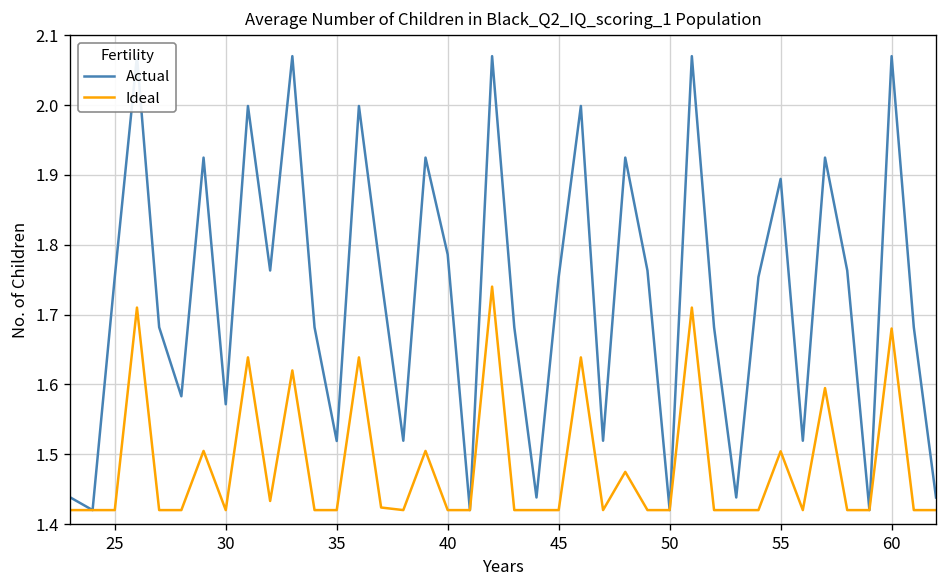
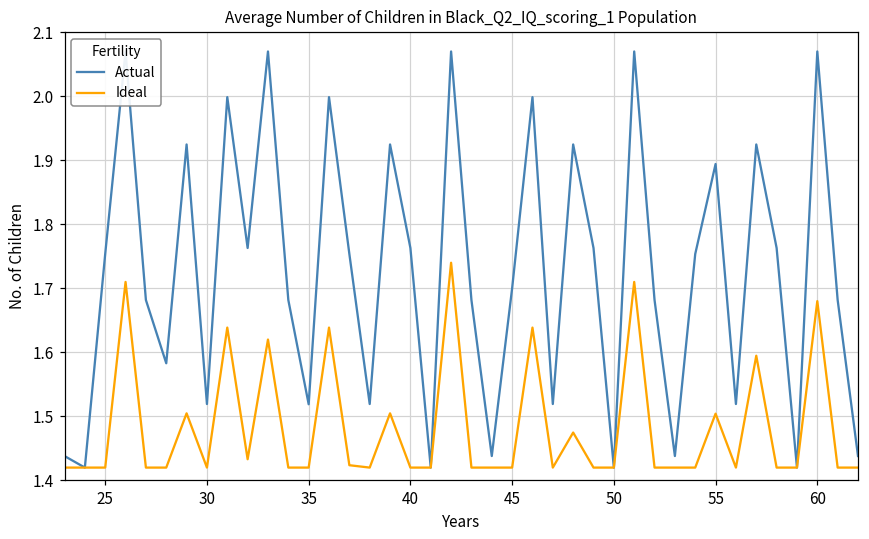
  {
    "Actual": {
      "25": 1.75,
-     "30": 1.57,
+     "30": 1.52,
      "35": 1.52,
-     "40": 1.79,
-     "45": 1.75,
+     "40": 1.76,
+     "45": 1.70,
      "55": 1.89,
      "60": 2.07
    },
    "Ideal": {
      "25": 1.42,
      "30": 1.42,
      "35": 1.42,
      "40": 1.42,
      "45": 1.42,
      "55": 1.50,
      "60": 1.68
    }
  }
